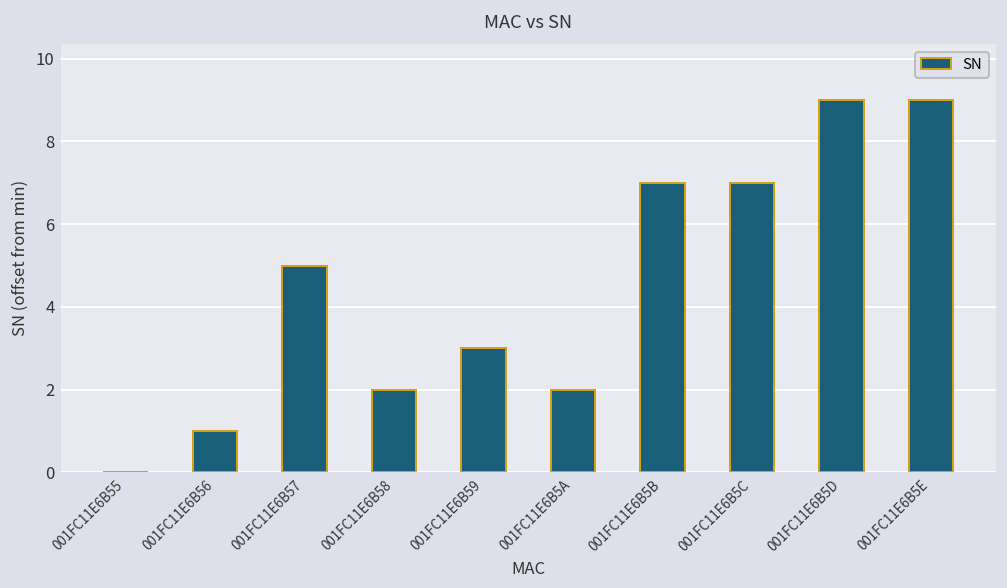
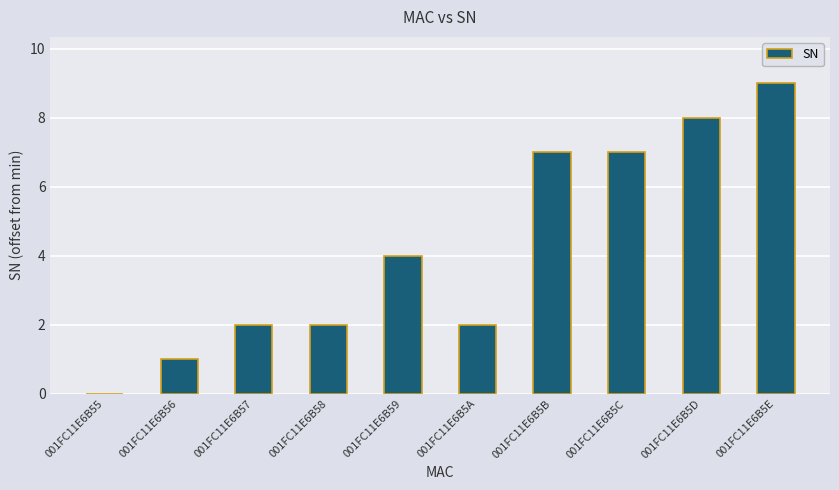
  {
    "001FC11E6B55": 0.0,
    "001FC11E6B56": 1.0,
-   "001FC11E6B57": 5.0,
+   "001FC11E6B57": 2.0,
    "001FC11E6B58": 2.0,
-   "001FC11E6B59": 3.0,
+   "001FC11E6B59": 4.0,
    "001FC11E6B5A": 2.0,
    "001FC11E6B5B": 7.0,
    "001FC11E6B5C": 7.0,
-   "001FC11E6B5D": 9.0,
+   "001FC11E6B5D": 8.0,
    "001FC11E6B5E": 9.0
  }
